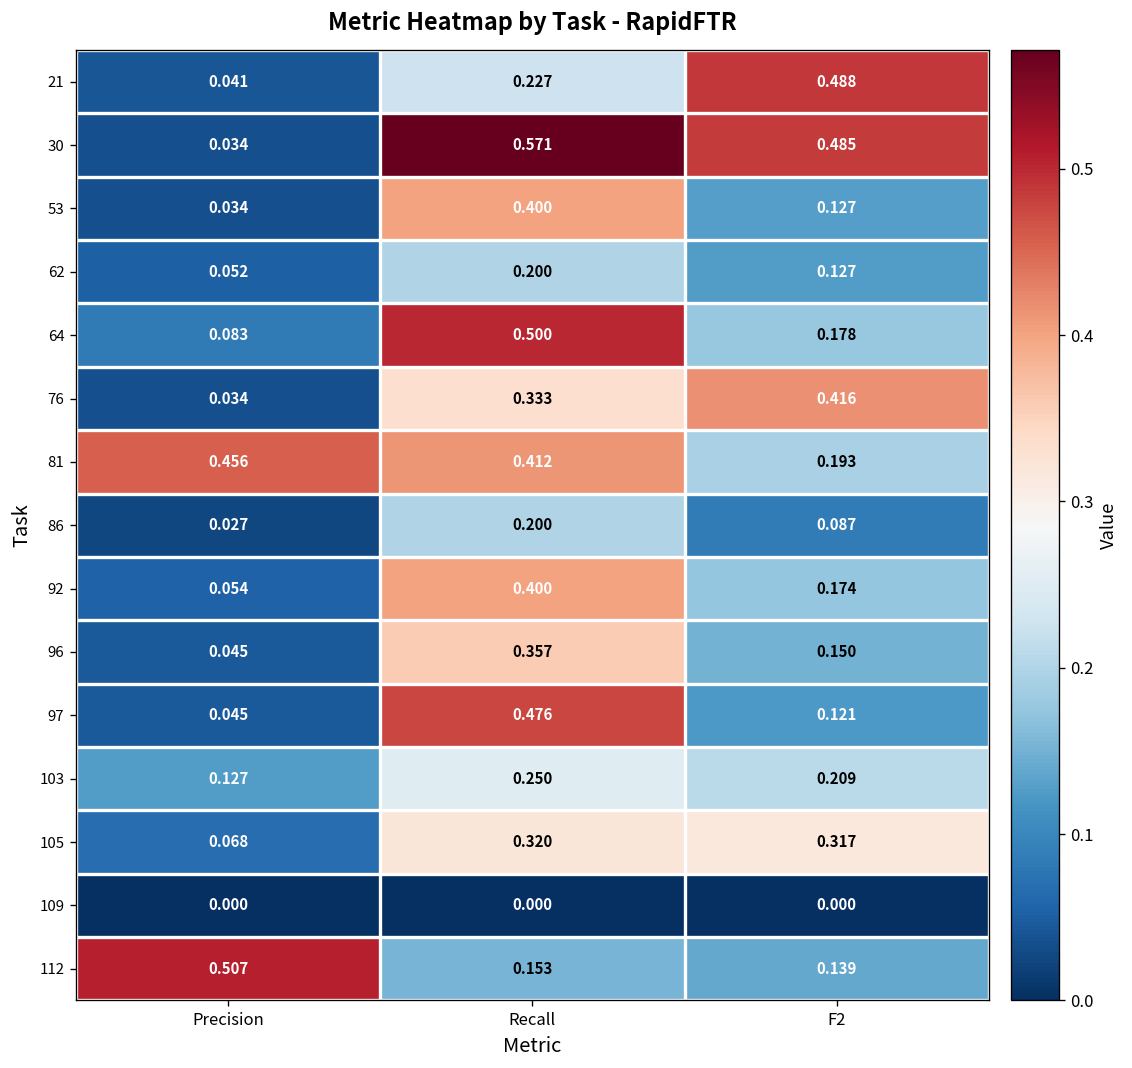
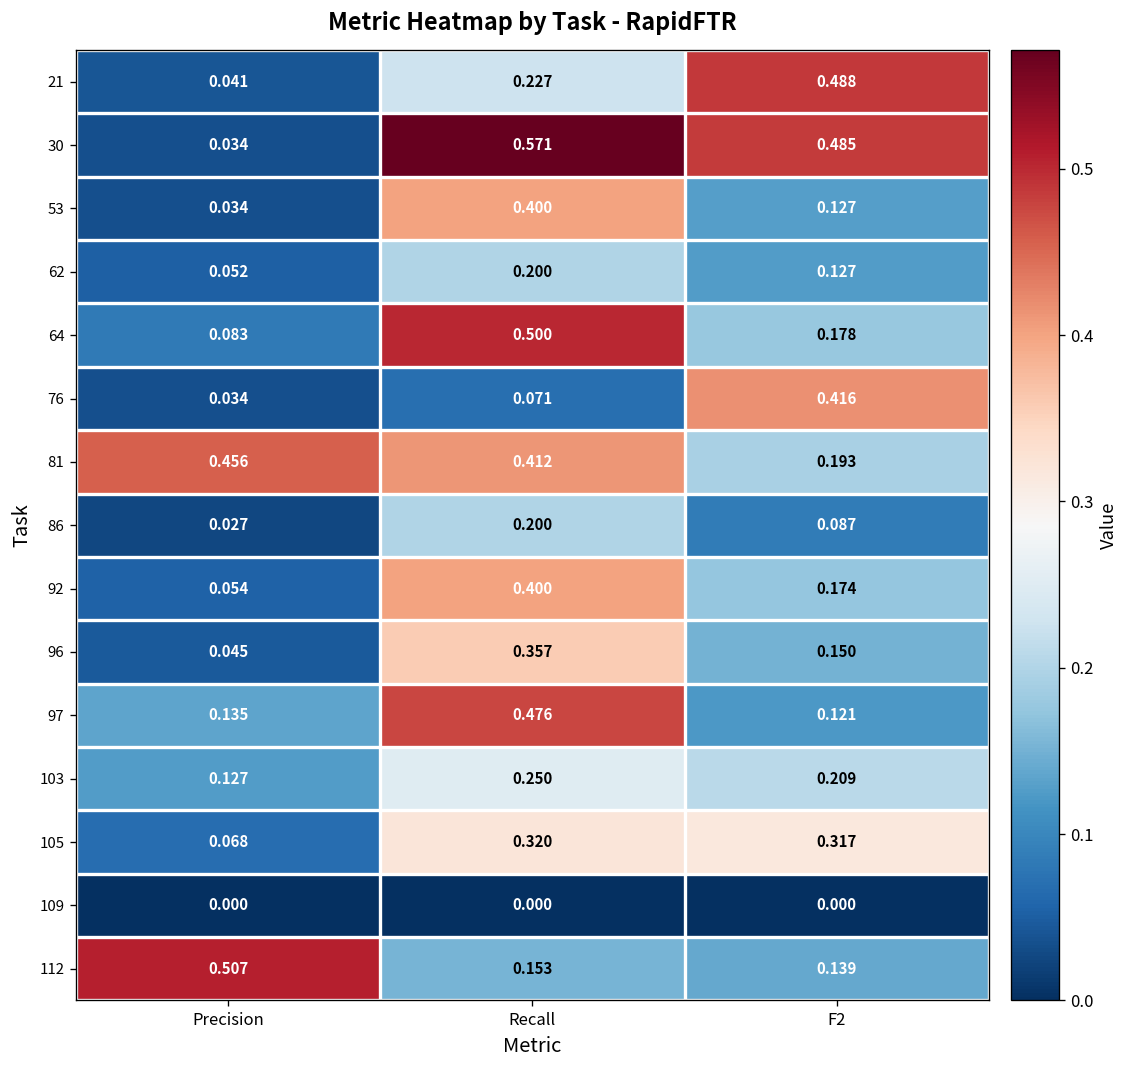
  {
    "21": {
      "Precision": 0.041,
      "Recall": 0.227,
      "F2": 0.488
    },
    "30": {
      "Precision": 0.034,
      "Recall": 0.571,
      "F2": 0.485
    },
    "53": {
      "Precision": 0.034,
      "Recall": 0.400,
      "F2": 0.127
    },
    "62": {
      "Precision": 0.052,
      "Recall": 0.200,
      "F2": 0.127
    },
    "64": {
      "Precision": 0.083,
      "Recall": 0.500,
      "F2": 0.178
    },
    "76": {
      "Precision": 0.034,
-     "Recall": 0.333,
+     "Recall": 0.071,
      "F2": 0.416
    },
    "81": {
      "Precision": 0.456,
      "Recall": 0.412,
      "F2": 0.193
    },
    "86": {
      "Precision": 0.027,
      "Recall": 0.200,
      "F2": 0.087
    },
    "92": {
      "Precision": 0.054,
      "Recall": 0.400,
      "F2": 0.174
    },
    "96": {
      "Precision": 0.045,
      "Recall": 0.357,
      "F2": 0.150
    },
    "97": {
-     "Precision": 0.045,
+     "Precision": 0.135,
      "Recall": 0.476,
      "F2": 0.121
    },
    "103": {
      "Precision": 0.127,
      "Recall": 0.250,
      "F2": 0.209
    },
    "105": {
      "Precision": 0.068,
      "Recall": 0.320,
      "F2": 0.317
    },
    "109": {
      "Precision": 0.000,
      "Recall": 0.000,
      "F2": 0.000
    },
    "112": {
      "Precision": 0.507,
      "Recall": 0.153,
      "F2": 0.139
    }
  }
